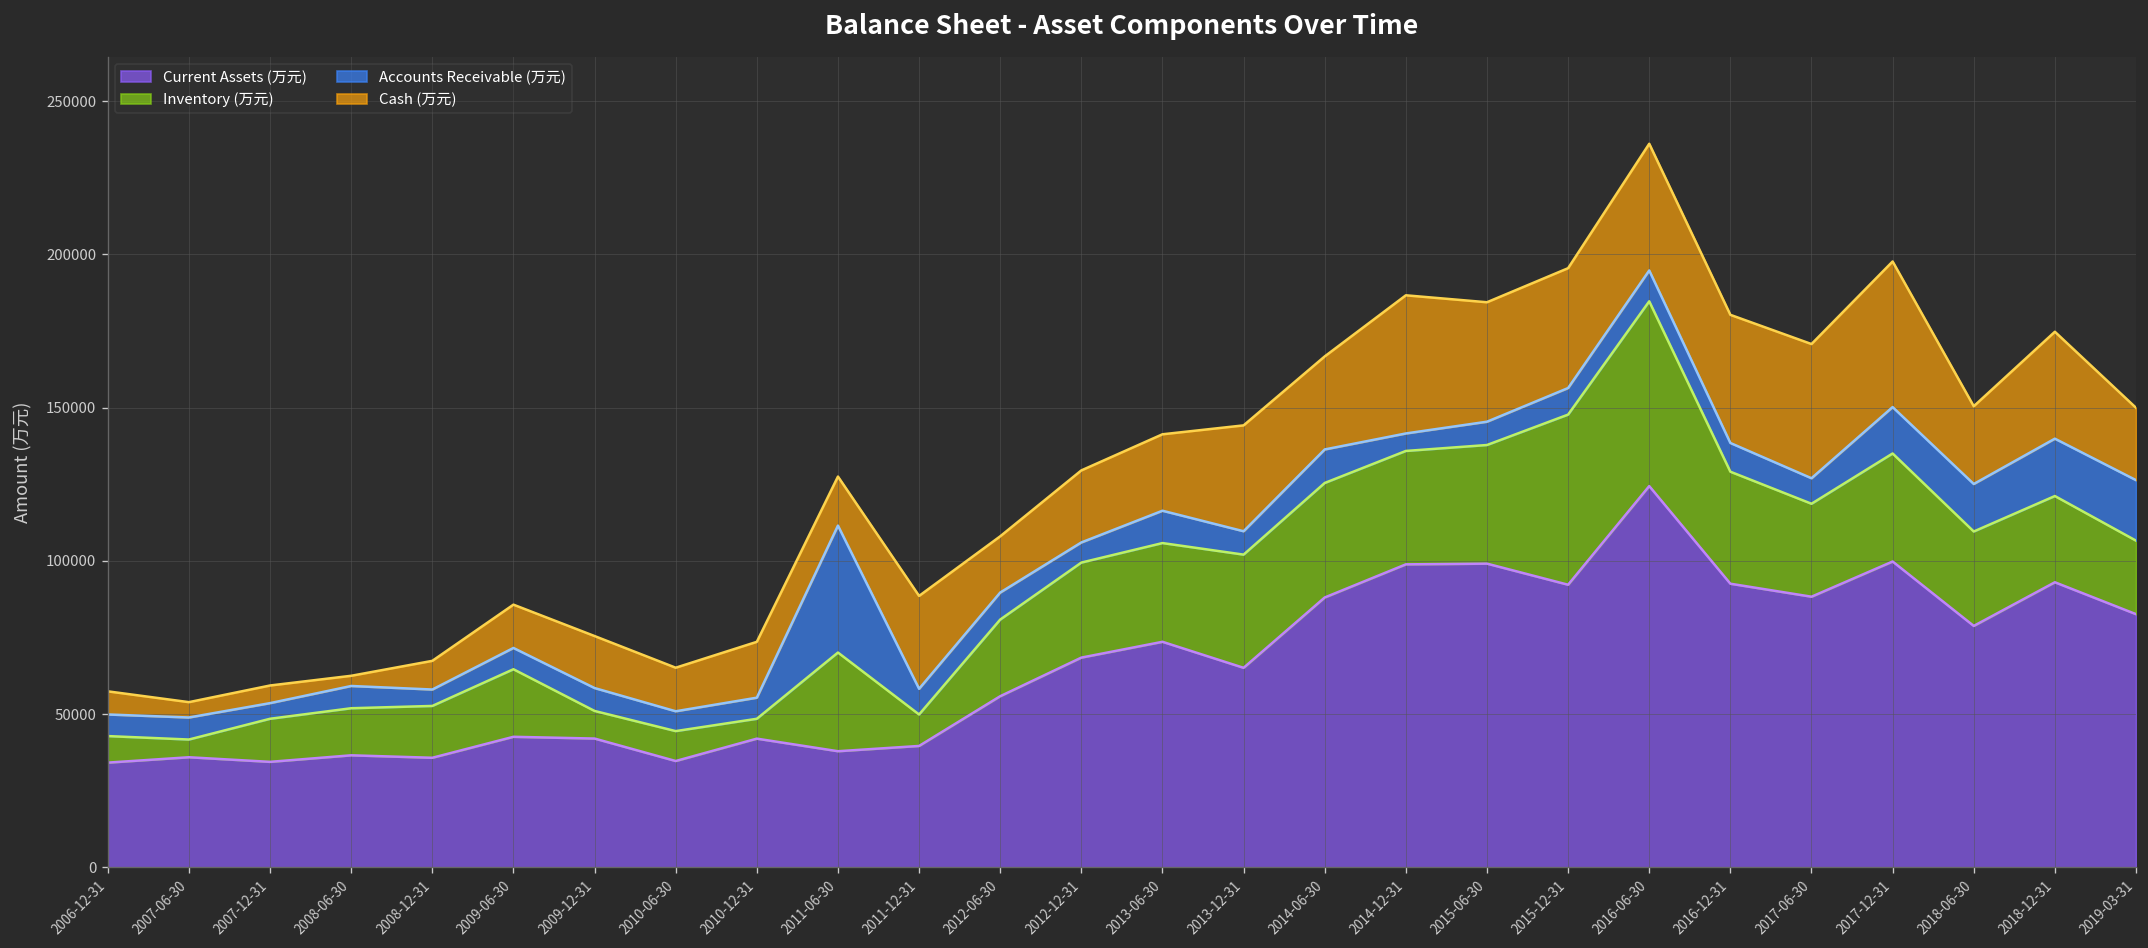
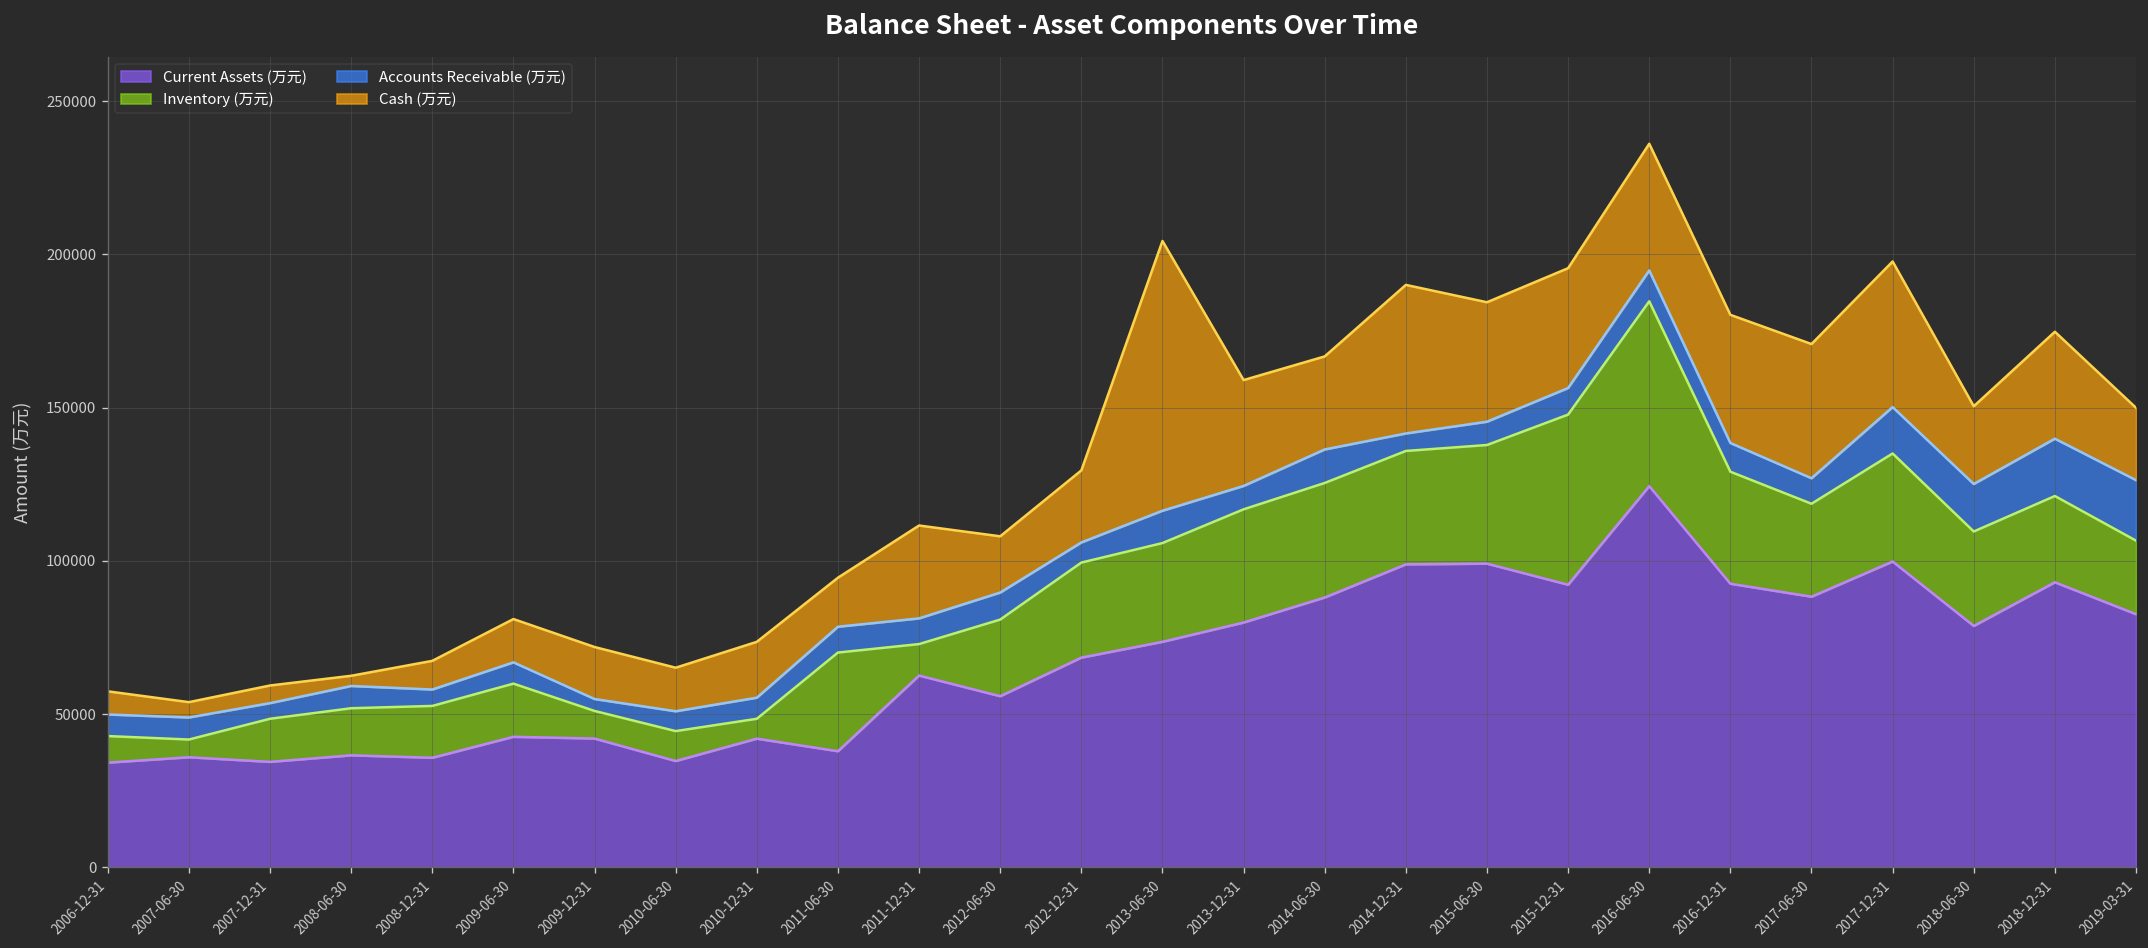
  {
    "Current Assets (万元)": {
      "2006-12-31": 34000,
      "2007-06-30": 36000,
      "2007-12-31": 34000,
      "2008-06-30": 37000,
      "2008-12-31": 36000,
      "2009-06-30": 43000,
      "2009-12-31": 42000,
      "2010-06-30": 35000,
      "2010-12-31": 42000,
      "2011-06-30": 38000,
-     "2011-12-31": 40000,
+     "2011-12-31": 63000,
      "2012-06-30": 56000,
      "2012-12-31": 68000,
      "2013-06-30": 74000,
-     "2013-12-31": 65000,
+     "2013-12-31": 80000,
      "2014-06-30": 88000,
      "2014-12-31": 99000,
      "2015-06-30": 99000,
      "2015-12-31": 92000,
      "2016-06-30": 124000,
      "2016-12-31": 93000,
      "2017-06-30": 88000,
      "2017-12-31": 100000,
      "2018-06-30": 79000,
      "2018-12-31": 93000,
      "2019-03-31": 83000
    },
    "Inventory (万元)": {
      "2006-12-31": 9000,
      "2007-06-30": 6000,
      "2007-12-31": 14000,
      "2008-06-30": 15000,
      "2008-12-31": 17000,
-     "2009-06-30": 22000,
+     "2009-06-30": 17000,
      "2009-12-31": 9000,
      "2010-06-30": 10000,
      "2010-12-31": 6000,
      "2011-06-30": 32000,
      "2011-12-31": 10000,
      "2012-06-30": 25000,
      "2012-12-31": 31000,
      "2013-06-30": 32000,
      "2013-12-31": 37000,
      "2014-06-30": 37000,
      "2014-12-31": 37000,
      "2015-06-30": 39000,
      "2015-12-31": 56000,
      "2016-06-30": 60000,
      "2016-12-31": 37000,
      "2017-06-30": 30000,
      "2017-12-31": 35000,
      "2018-06-30": 31000,
      "2018-12-31": 28000,
      "2019-03-31": 24000
    },
    "Accounts Receivable (万元)": {
      "2006-12-31": 7000,
      "2007-06-30": 7000,
      "2007-12-31": 5000,
      "2008-06-30": 7000,
      "2008-12-31": 5000,
      "2009-06-30": 7000,
-     "2009-12-31": 7000,
+     "2009-12-31": 4000,
      "2010-06-30": 6000,
      "2010-12-31": 7000,
-     "2011-06-30": 41000,
+     "2011-06-30": 8000,
      "2011-12-31": 8000,
      "2012-06-30": 9000,
      "2012-12-31": 7000,
      "2013-06-30": 11000,
      "2013-12-31": 8000,
      "2014-06-30": 11000,
      "2014-12-31": 6000,
      "2015-06-30": 8000,
      "2015-12-31": 9000,
      "2016-06-30": 10000,
      "2016-12-31": 9000,
      "2017-06-30": 8000,
      "2017-12-31": 15000,
      "2018-06-30": 16000,
      "2018-12-31": 19000,
      "2019-03-31": 20000
    },
    "Cash (万元)": {
      "2006-12-31": 8000,
      "2007-06-30": 5000,
      "2007-12-31": 6000,
      "2008-06-30": 3000,
      "2008-12-31": 9000,
      "2009-06-30": 14000,
      "2009-12-31": 17000,
      "2010-06-30": 14000,
      "2010-12-31": 18000,
      "2011-06-30": 16000,
      "2011-12-31": 30000,
      "2012-06-30": 18000,
      "2012-12-31": 24000,
-     "2013-06-30": 25000,
+     "2013-06-30": 88000,
      "2013-12-31": 35000,
      "2014-06-30": 30000,
-     "2014-12-31": 45000,
+     "2014-12-31": 48000,
      "2015-06-30": 39000,
      "2015-12-31": 39000,
      "2016-06-30": 41000,
      "2016-12-31": 42000,
      "2017-06-30": 44000,
      "2017-12-31": 48000,
      "2018-06-30": 25000,
      "2018-12-31": 35000,
      "2019-03-31": 24000
    }
  }
